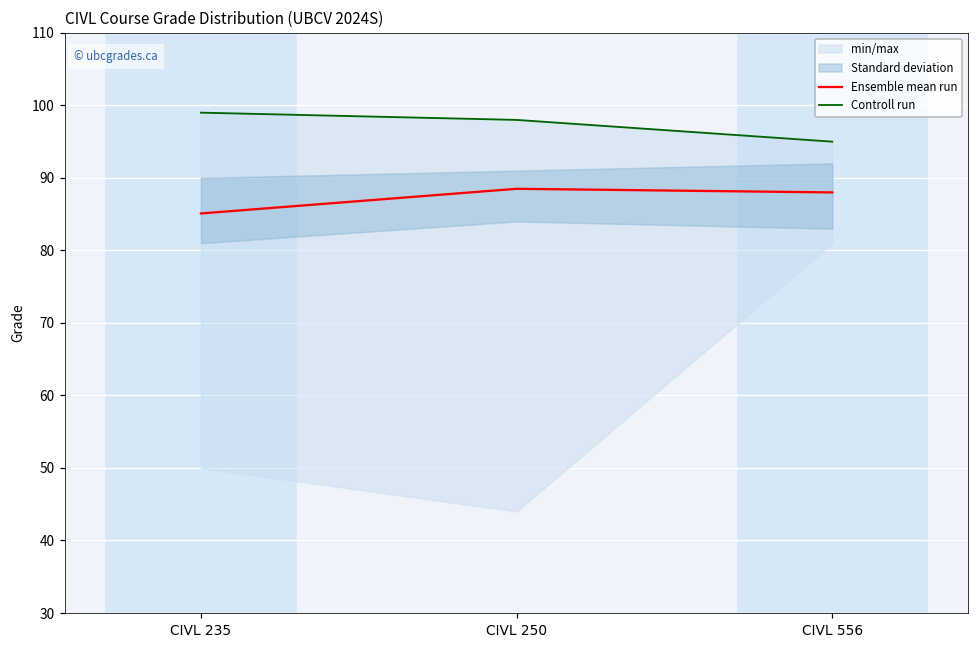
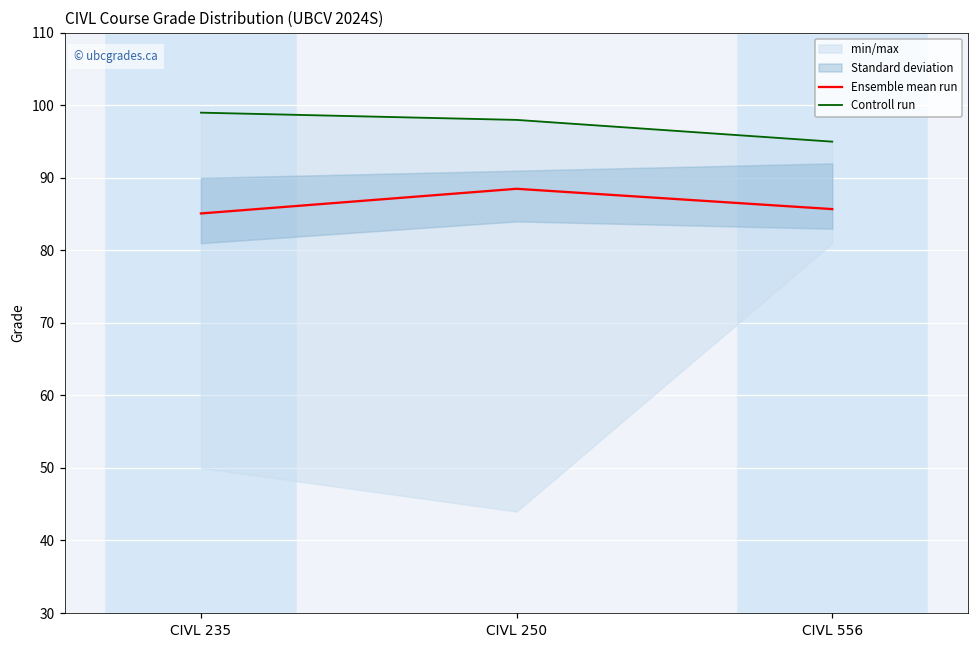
  {
    "Ensemble mean run": {
      "CIVL 235": 85,
      "CIVL 250": 89,
-     "CIVL 556": 88
+     "CIVL 556": 86
    }
  }
